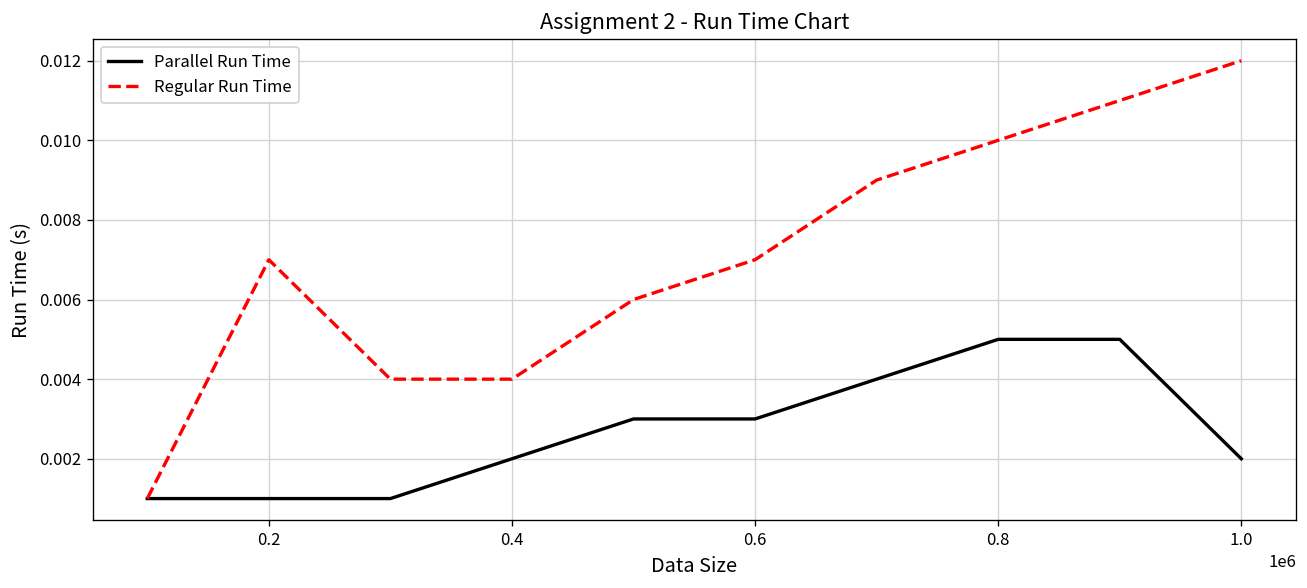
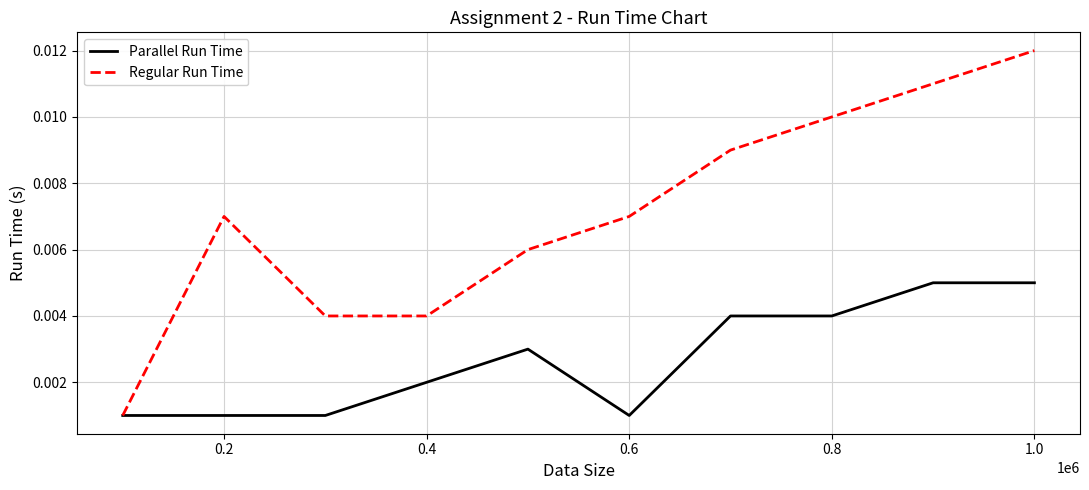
  {
    "Parallel Run Time": {
      "0.2": 0.001,
      "0.4": 0.002,
-     "0.6": 0.003,
-     "0.8": 0.005,
-     "1.0": 0.002
+     "0.6": 0.001,
+     "0.8": 0.004,
+     "1.0": 0.005
    },
    "Regular Run Time": {
      "0.2": 0.007,
      "0.4": 0.004,
      "0.6": 0.007,
      "0.8": 0.010,
      "1.0": 0.012
    }
  }
